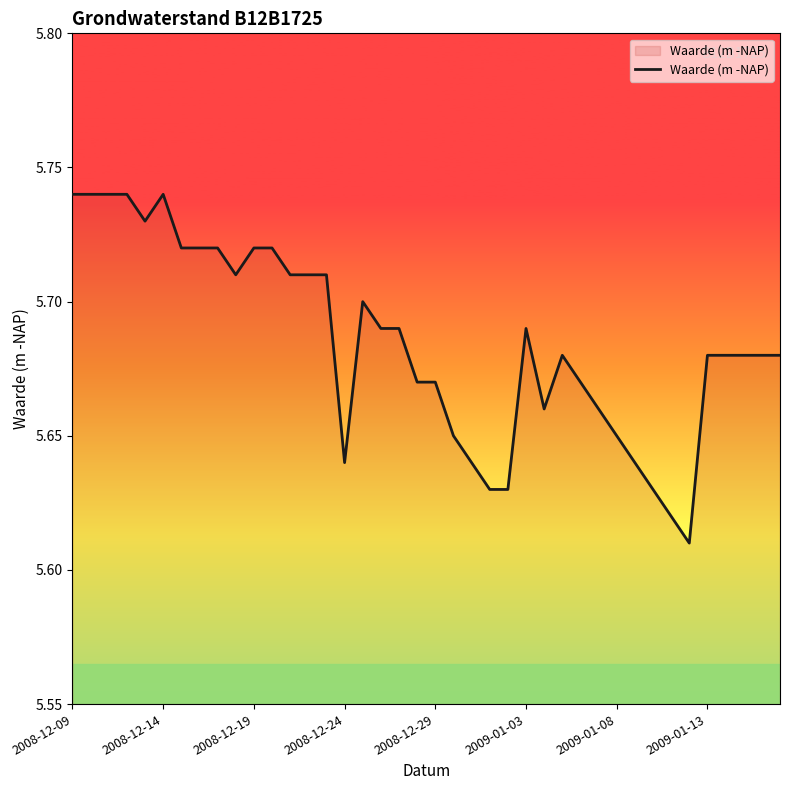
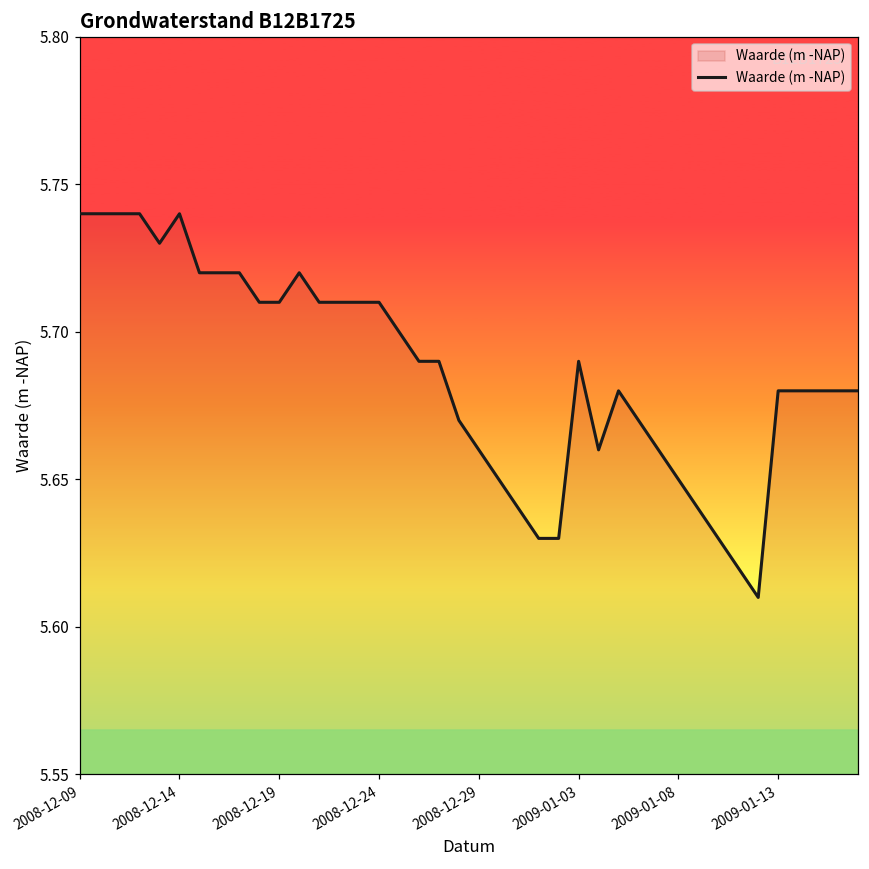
  {
    "2008-12-09": 5.74,
    "2008-12-14": 5.74,
-   "2008-12-19": 5.72,
-   "2008-12-24": 5.64,
-   "2008-12-29": 5.67,
+   "2008-12-19": 5.71,
+   "2008-12-24": 5.71,
+   "2008-12-29": 5.66,
    "2009-01-03": 5.69,
    "2009-01-08": 5.65,
    "2009-01-13": 5.68
  }
